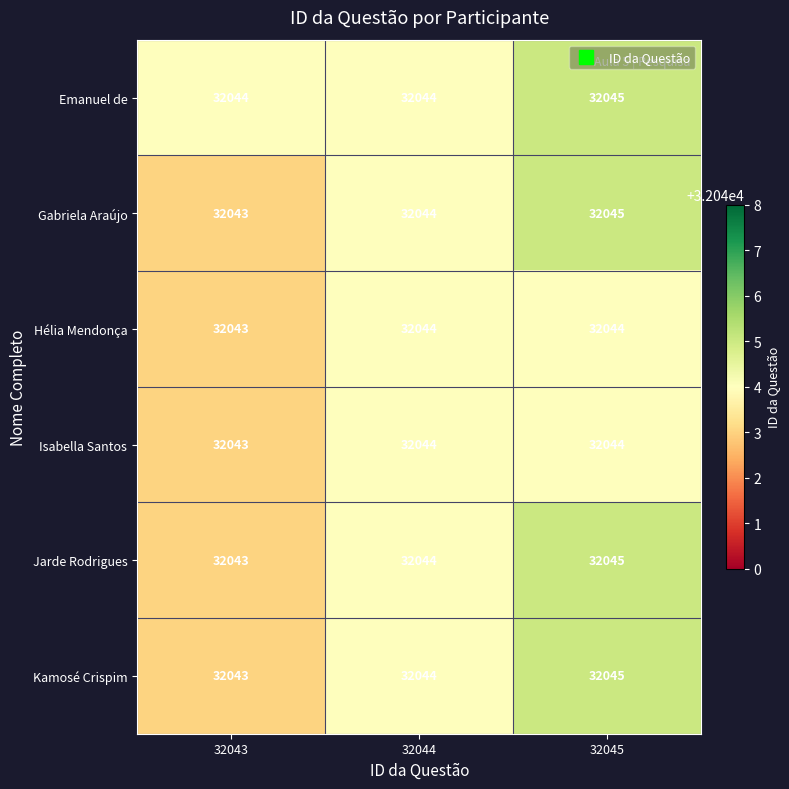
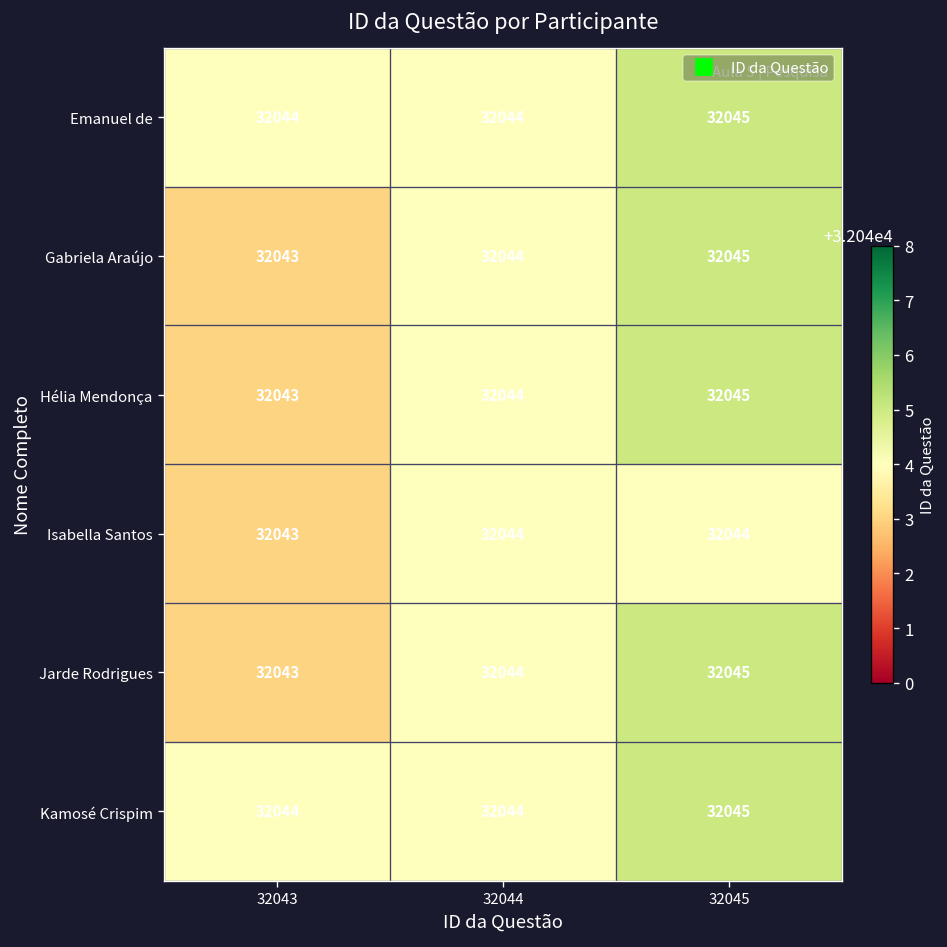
  {
    "Emanuel de": {
      "32043": 32044,
      "32044": 32044,
      "32045": 32045
    },
    "Gabriela Araújo": {
      "32043": 32043,
      "32044": 32044,
      "32045": 32045
    },
    "Hélia Mendonça": {
      "32043": 32043,
      "32044": 32044,
-     "32045": 32044
+     "32045": 32045
    },
    "Isabella Santos": {
      "32043": 32043,
      "32044": 32044,
      "32045": 32044
    },
    "Jarde Rodrigues": {
      "32043": 32043,
      "32044": 32044,
      "32045": 32045
    },
    "Kamosé Crispim": {
-     "32043": 32043,
+     "32043": 32044,
      "32044": 32044,
      "32045": 32045
    }
  }
